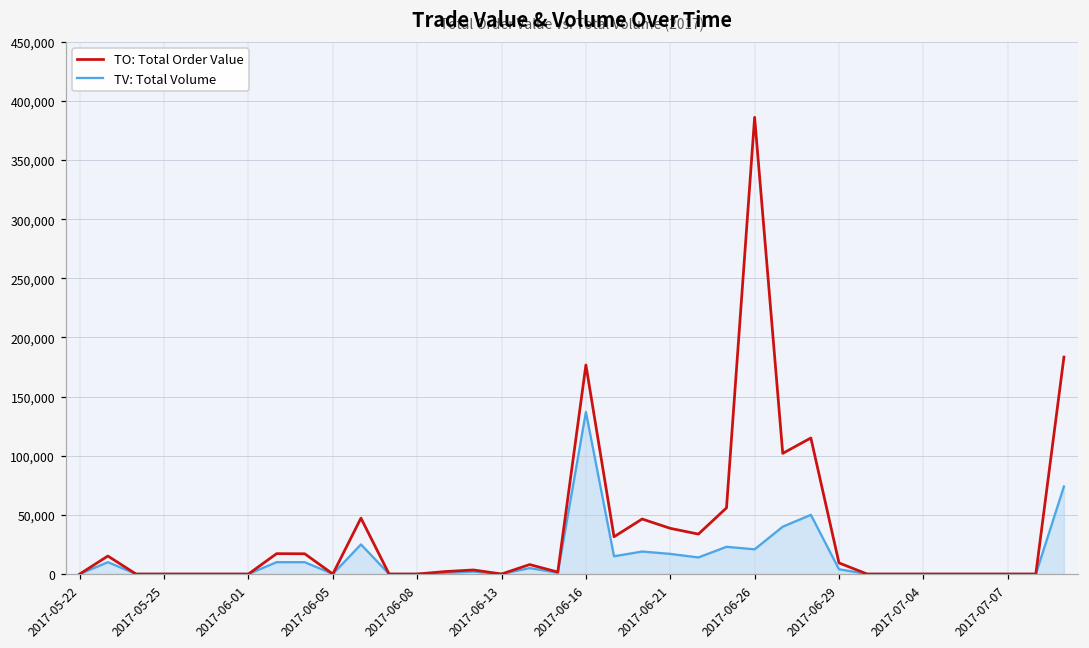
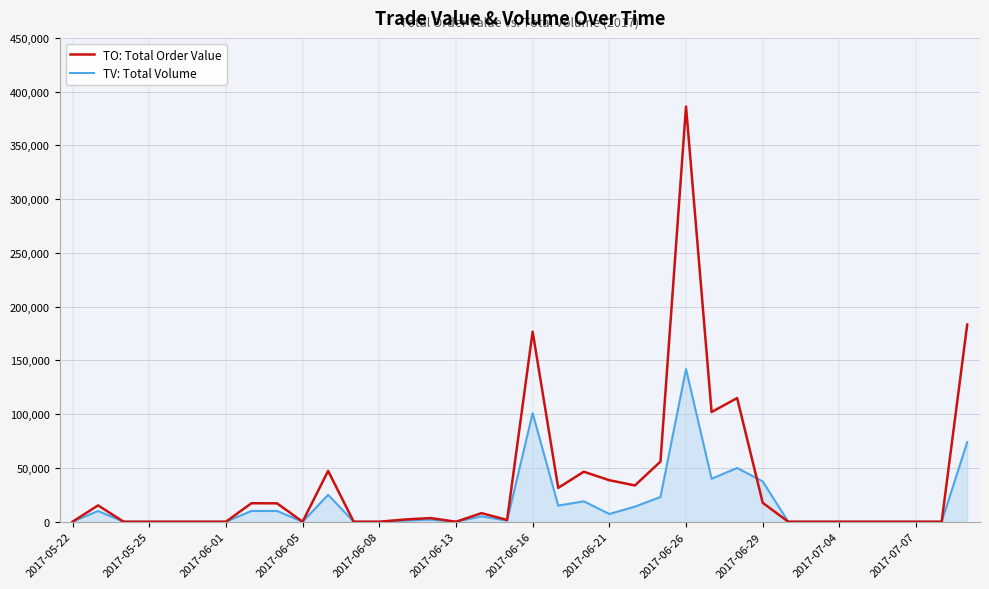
  {
    "TO: Total Order Value": {
      "2017-06-16": "177,000",
      "2017-06-21": "39,000",
      "2017-06-26": "386,000",
-     "2017-06-29": "9,000"
+     "2017-06-29": "18,000"
    },
    "TV: Total Volume": {
-     "2017-06-16": "137,000",
-     "2017-06-21": "17,000",
-     "2017-06-26": "21,000",
-     "2017-06-29": "4,000"
+     "2017-06-16": "101,000",
+     "2017-06-21": "7,000",
+     "2017-06-26": "142,000",
+     "2017-06-29": "37,000"
    }
  }
